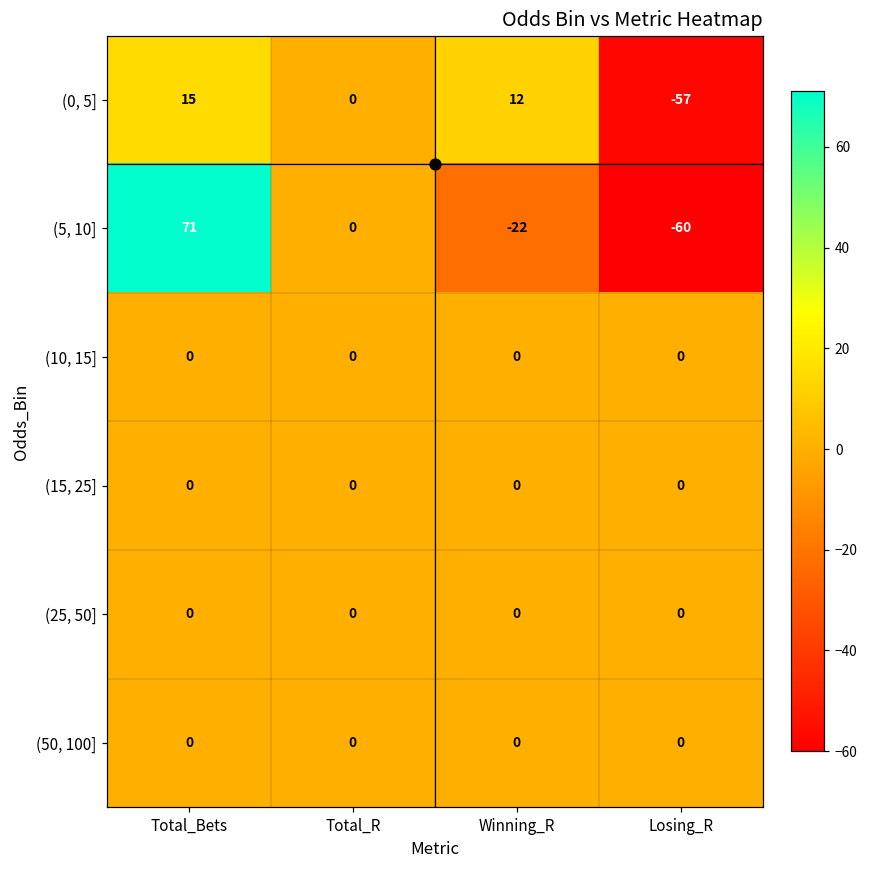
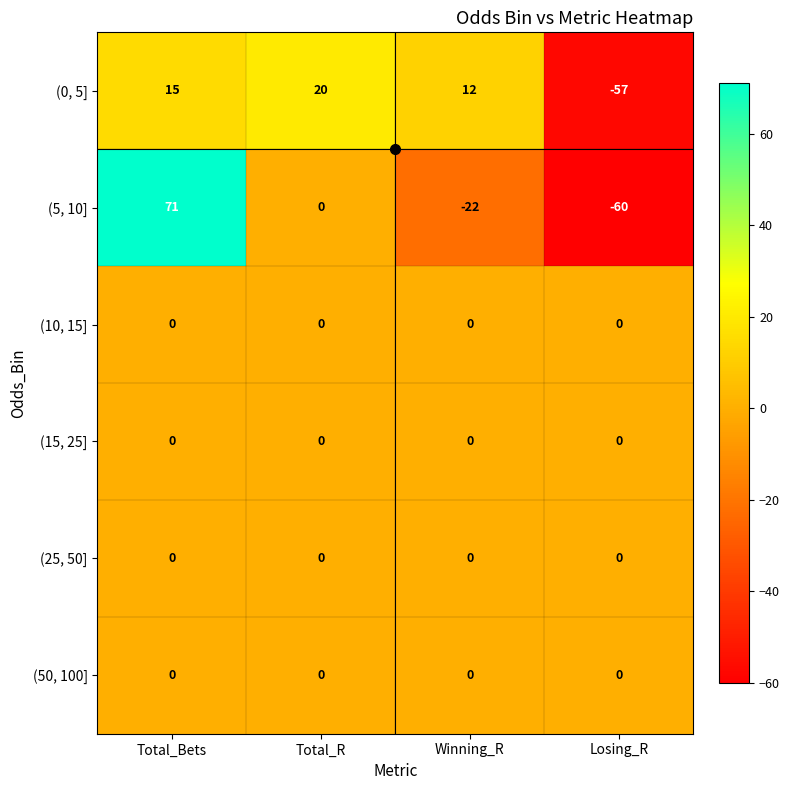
  {
    "(0, 5]": {
      "Total_Bets": 15,
-     "Total_R": 0,
+     "Total_R": 20,
      "Winning_R": 12,
      "Losing_R": -57
    },
    "(5, 10]": {
      "Total_Bets": 71,
      "Total_R": 0,
      "Winning_R": -22,
      "Losing_R": -60
    },
    "(10, 15]": {
      "Total_Bets": 0,
      "Total_R": 0,
      "Winning_R": 0,
      "Losing_R": 0
    },
    "(15, 25]": {
      "Total_Bets": 0,
      "Total_R": 0,
      "Winning_R": 0,
      "Losing_R": 0
    },
    "(25, 50]": {
      "Total_Bets": 0,
      "Total_R": 0,
      "Winning_R": 0,
      "Losing_R": 0
    },
    "(50, 100]": {
      "Total_Bets": 0,
      "Total_R": 0,
      "Winning_R": 0,
      "Losing_R": 0
    }
  }
